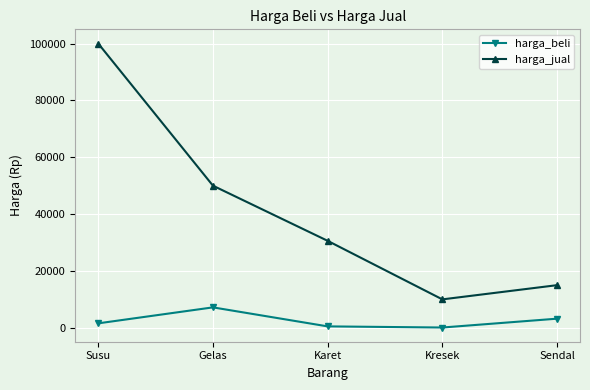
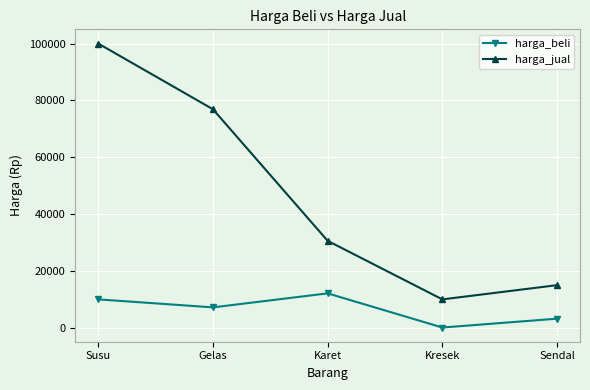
  {
    "harga_beli": {
-     "Susu": 2000,
+     "Susu": 10000,
      "Gelas": 7000,
-     "Karet": 1000,
+     "Karet": 12000,
      "Kresek": 0,
      "Sendal": 3000
    },
    "harga_jual": {
      "Susu": 100000,
-     "Gelas": 50000,
+     "Gelas": 77000,
      "Karet": 31000,
      "Kresek": 10000,
      "Sendal": 15000
    }
  }
